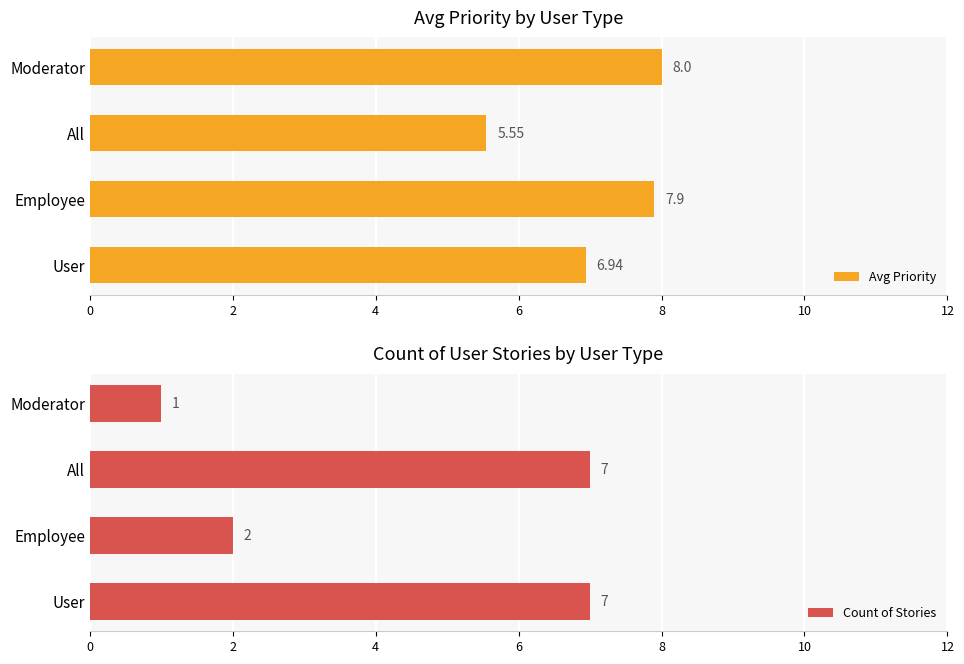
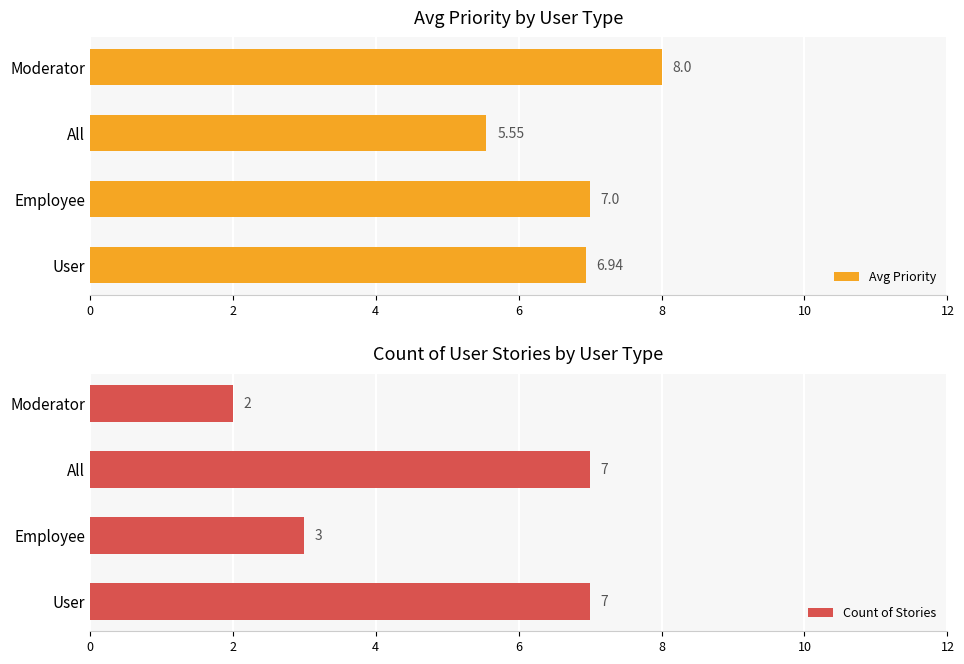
  {
    "Avg Priority by User Type": {
      "Moderator": 8.0,
      "All": 5.55,
-     "Employee": 7.9,
+     "Employee": 7.0,
      "User": 6.94
    },
    "Count of User Stories by User Type": {
-     "Moderator": 1,
+     "Moderator": 2,
      "All": 7,
-     "Employee": 2,
+     "Employee": 3,
      "User": 7
    }
  }
